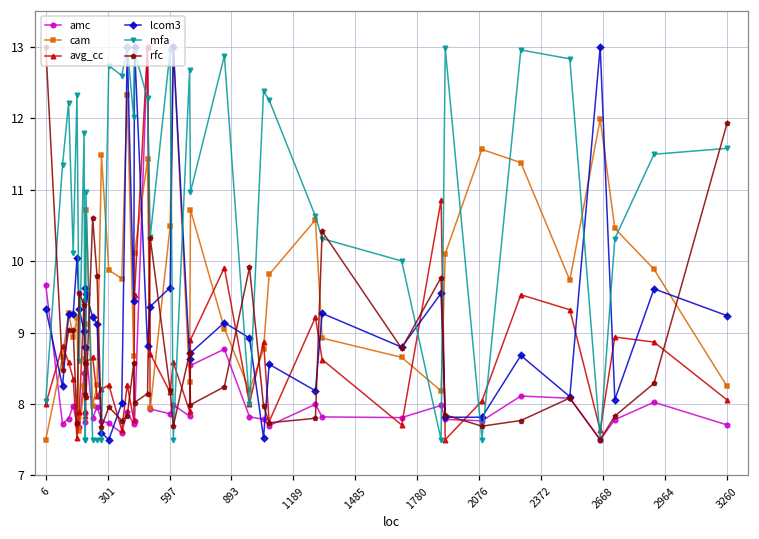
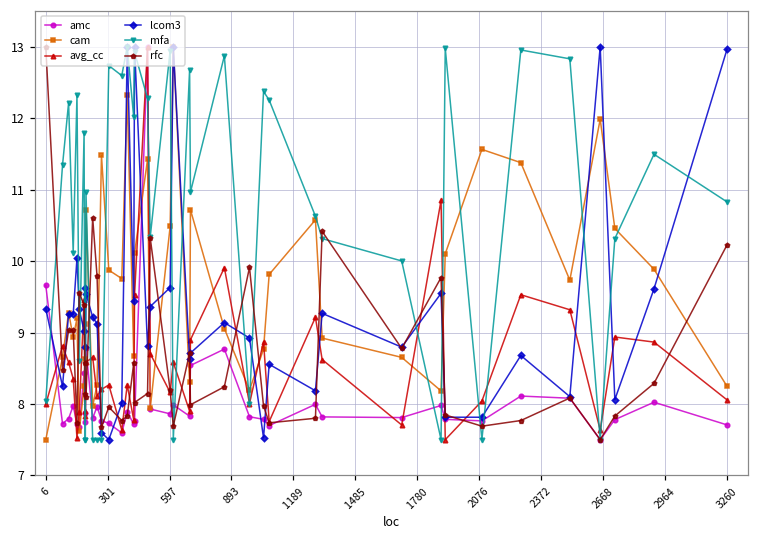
  {
    "amc": {
      "6": 9.7,
      "3260": 7.7
    },
    "cam": {
      "6": 7.5,
      "3260": 8.2
    },
    "avg_cc": {
      "6": 8.0,
      "3260": 8.1
    },
    "lcom3": {
      "6": 9.3,
-     "3260": 9.2
+     "3260": 13.0
    },
    "mfa": {
      "6": 8.0,
-     "3260": 11.6
+     "3260": 10.8
    },
    "rfc": {
-     "3260": 11.9
+     "3260": 10.2
    }
  }
